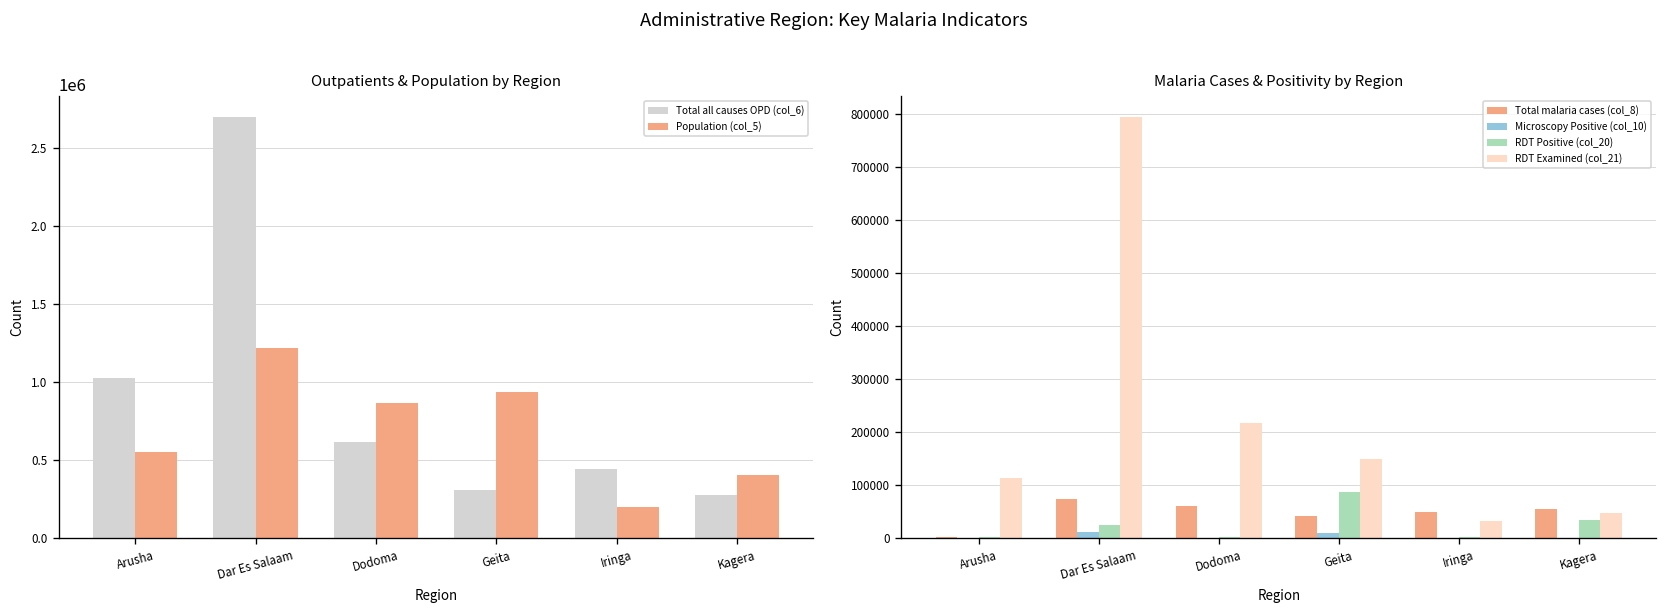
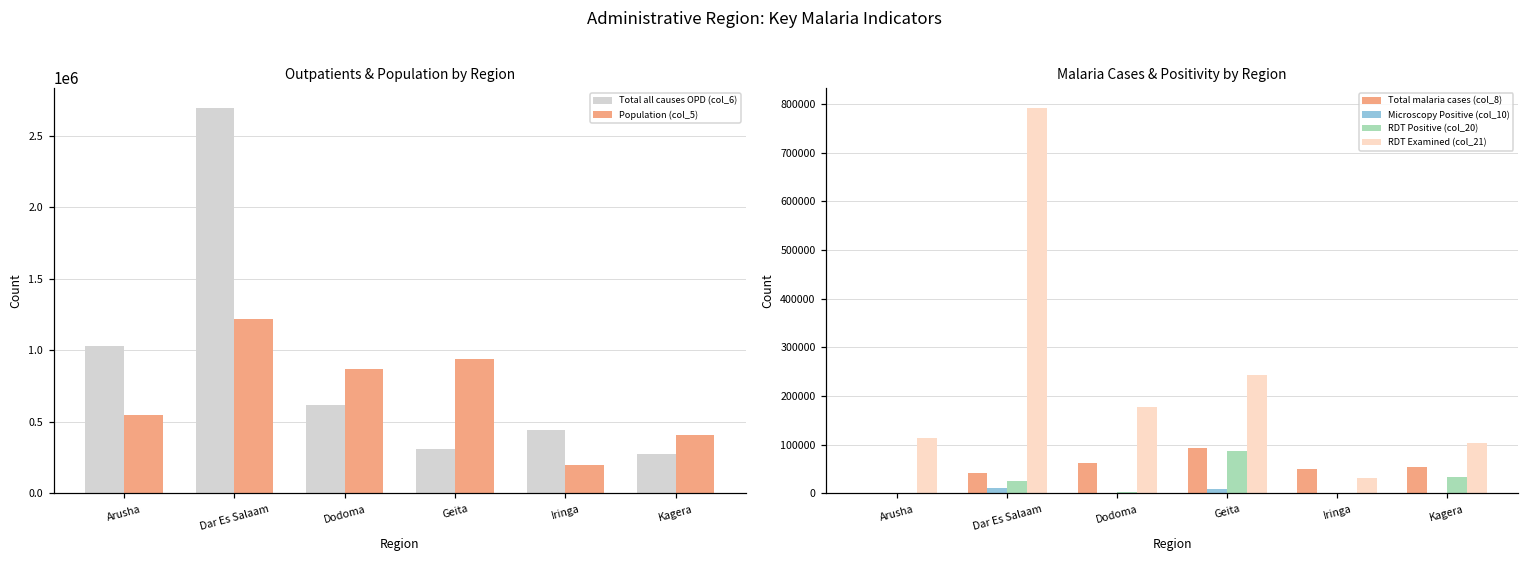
  {
    "Outpatients & Population by Region": {
      "Total all causes OPD (col_6)": {
        "Arusha": 1030000,
        "Dar Es Salaam": 2700000,
        "Dodoma": 620000,
        "Geita": 310000,
        "Iringa": 440000,
        "Kagera": 270000
      },
      "Population (col_5)": {
        "Arusha": 550000,
        "Dar Es Salaam": 1220000,
        "Dodoma": 870000,
        "Geita": 940000,
        "Iringa": 200000,
        "Kagera": 410000
      }
    },
    "Malaria Cases & Positivity by Region": {
      "Total malaria cases (col_8)": {
-       "Dar Es Salaam": 70000,
+       "Dar Es Salaam": 40000,
        "Dodoma": 60000,
-       "Geita": 40000,
+       "Geita": 90000,
        "Iringa": 50000,
        "Kagera": 50000
      },
      "RDT Examined (col_21)": {
        "Arusha": 110000,
        "Dar Es Salaam": 790000,
-       "Dodoma": 220000,
-       "Geita": 150000,
+       "Dodoma": 180000,
+       "Geita": 240000,
        "Iringa": 30000,
-       "Kagera": 50000
+       "Kagera": 100000
      }
    }
  }
